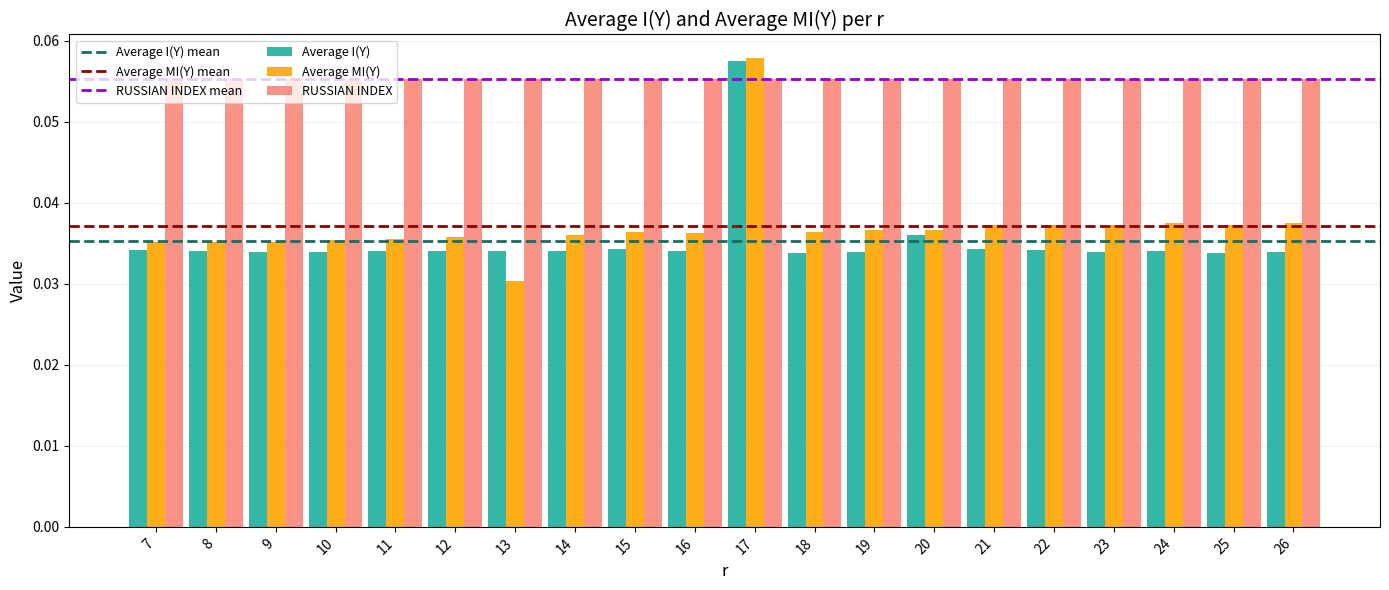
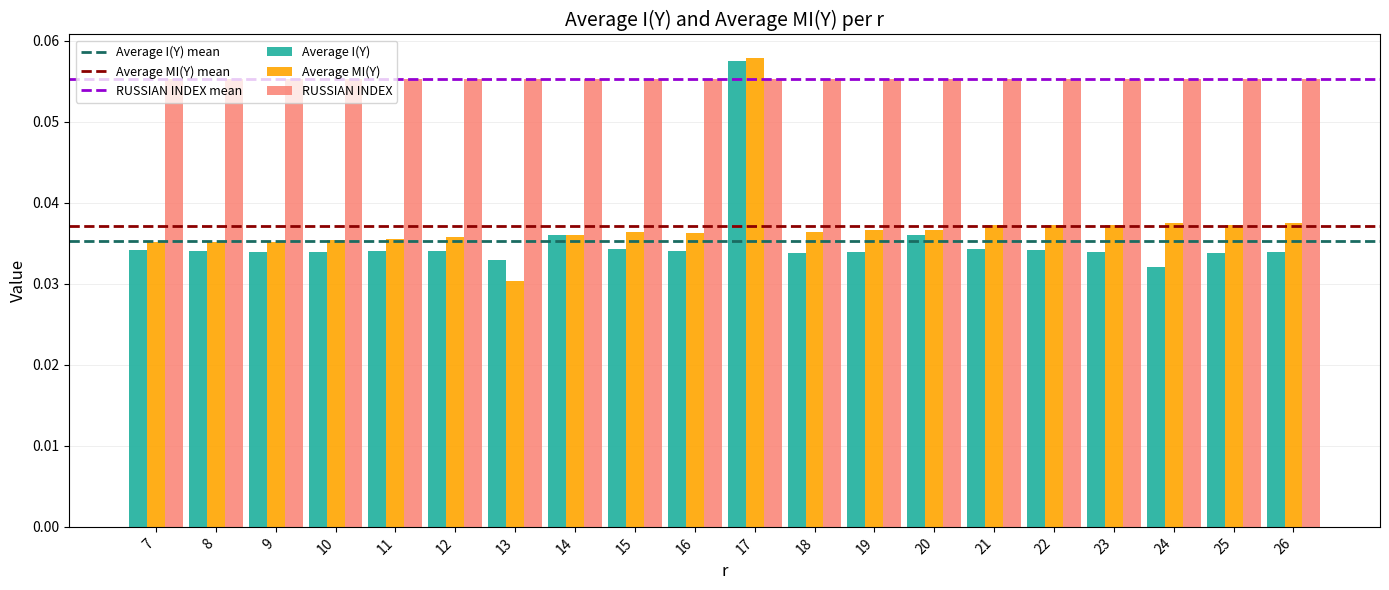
  {
    "Average I(Y)": {
      "7": 0.034,
      "8": 0.034,
      "9": 0.034,
      "10": 0.034,
      "11": 0.034,
      "12": 0.034,
-     "13": 0.034,
-     "14": 0.034,
+     "13": 0.033,
+     "14": 0.036,
      "15": 0.034,
      "16": 0.034,
      "17": 0.057,
      "18": 0.034,
      "19": 0.034,
      "20": 0.036,
      "21": 0.034,
      "22": 0.034,
      "23": 0.034,
-     "24": 0.034,
+     "24": 0.032,
      "25": 0.034,
      "26": 0.034
    },
    "Average MI(Y)": {
      "7": 0.035,
      "8": 0.035,
      "9": 0.035,
      "10": 0.035,
      "11": 0.036,
      "12": 0.036,
      "13": 0.030,
      "14": 0.036,
      "15": 0.036,
      "16": 0.036,
      "17": 0.058,
      "18": 0.036,
      "19": 0.037,
      "20": 0.037,
      "21": 0.037,
      "22": 0.037,
      "23": 0.037,
      "24": 0.037,
      "25": 0.037,
      "26": 0.038
    },
    "RUSSIAN INDEX": {
      "11": 0.055,
      "12": 0.055,
      "13": 0.055,
      "14": 0.055,
      "15": 0.055,
      "16": 0.055,
      "17": 0.055,
      "18": 0.055,
      "19": 0.055,
      "20": 0.055,
      "21": 0.055,
      "22": 0.055,
      "23": 0.055,
      "24": 0.055,
      "25": 0.055,
      "26": 0.055
    }
  }
